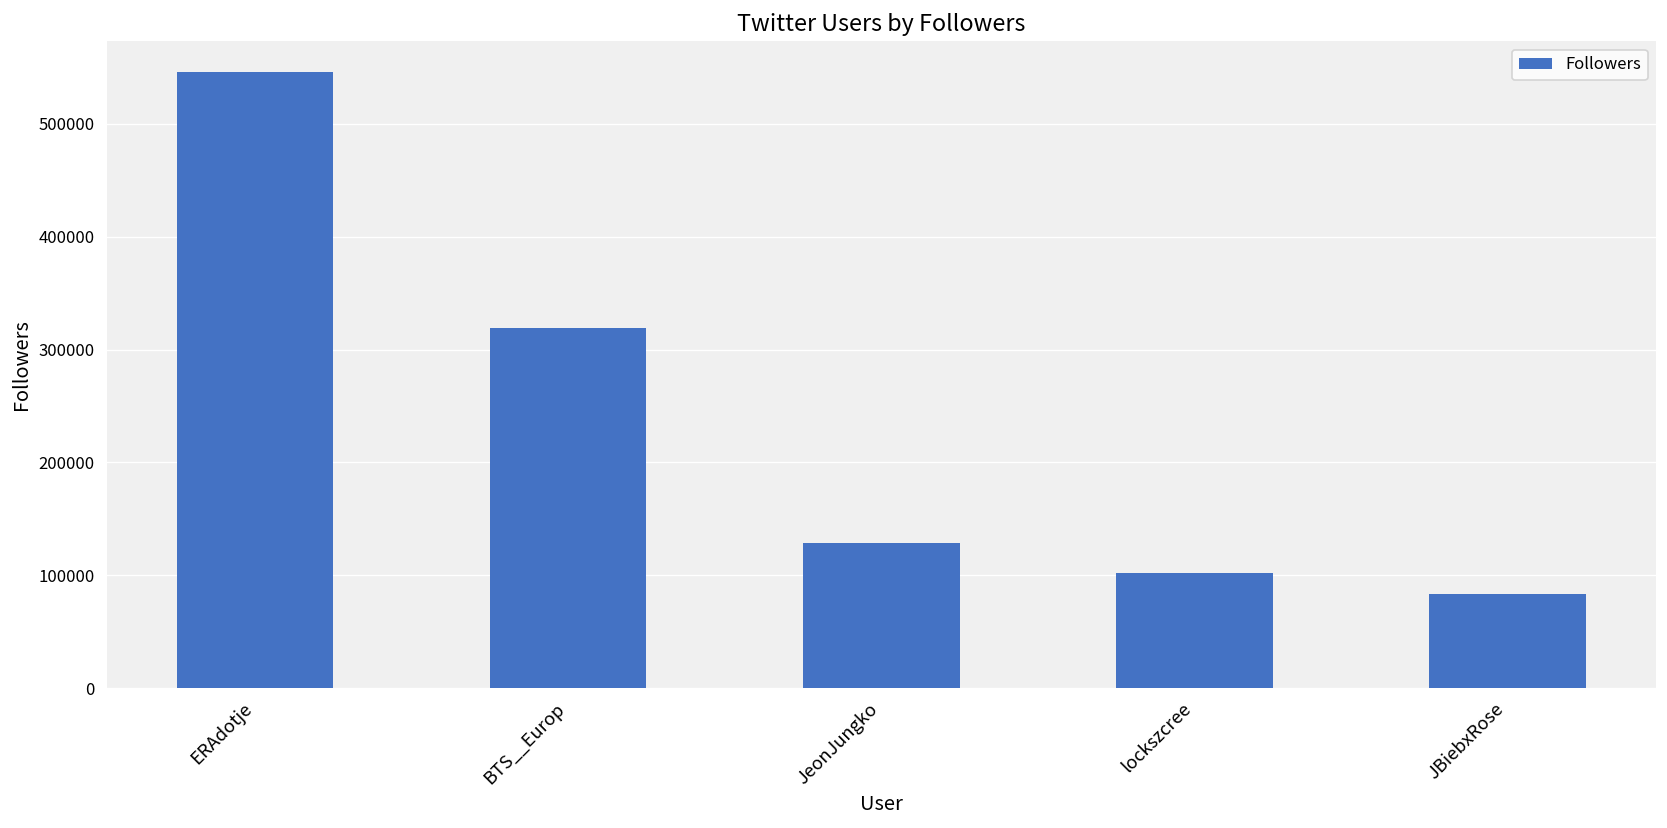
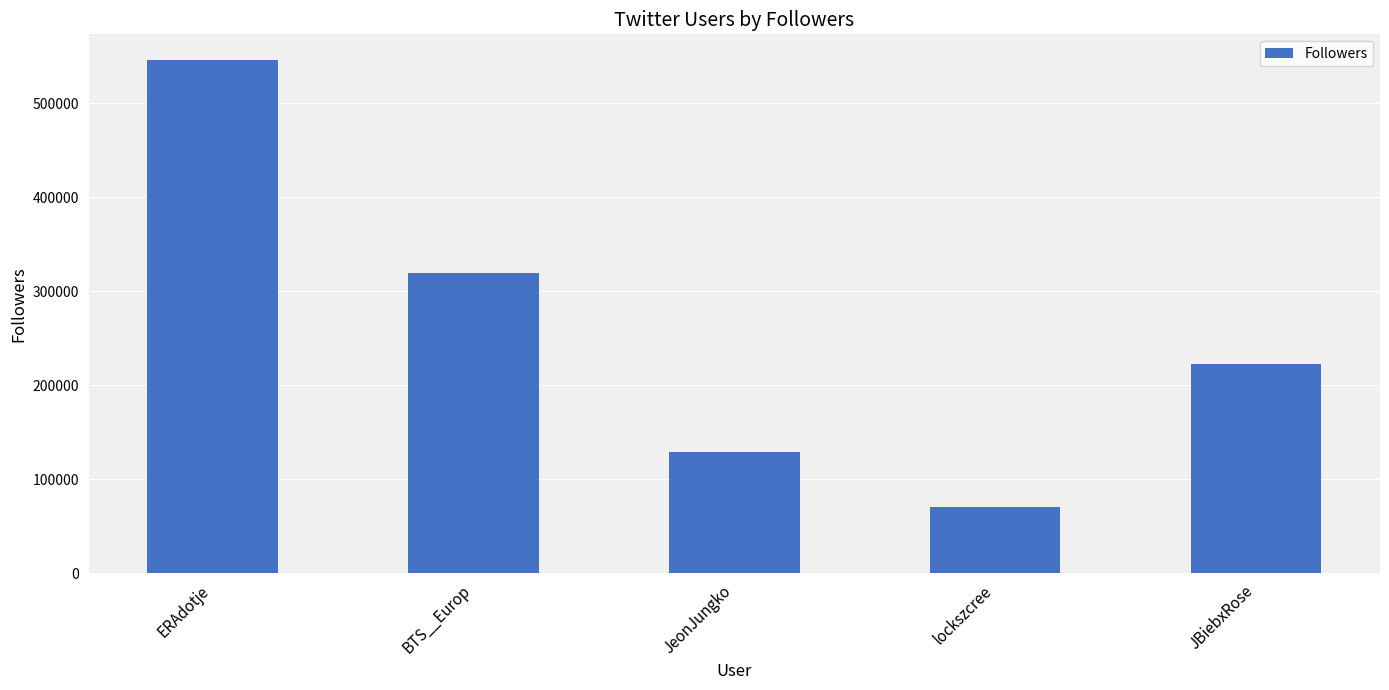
  {
    "ERAdotje": 550000,
    "BTS__Europ": 320000,
    "JeonJungko": 130000,
-   "lockszcree": 100000,
-   "JBiebxRose": 80000
+   "lockszcree": 70000,
+   "JBiebxRose": 220000
  }
